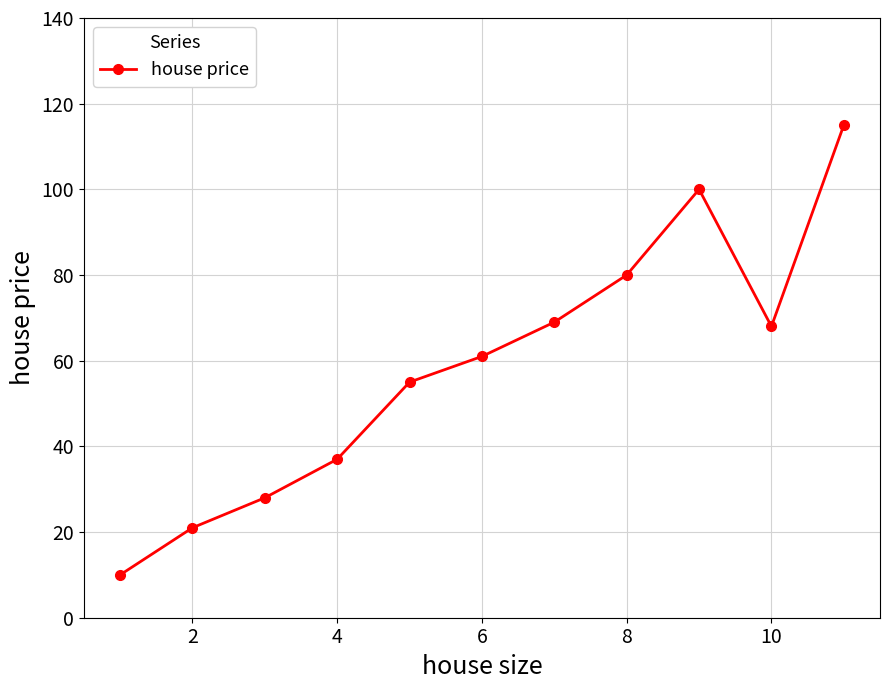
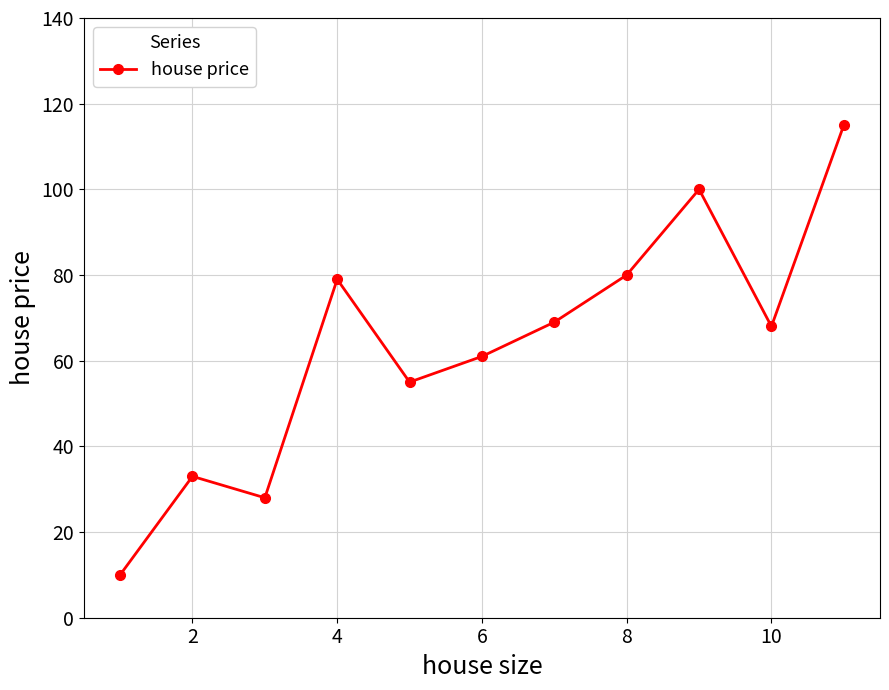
  {
-   "2": 21,
-   "4": 37,
+   "2": 33,
+   "4": 79,
    "6": 61,
    "8": 80,
    "10": 68
  }
